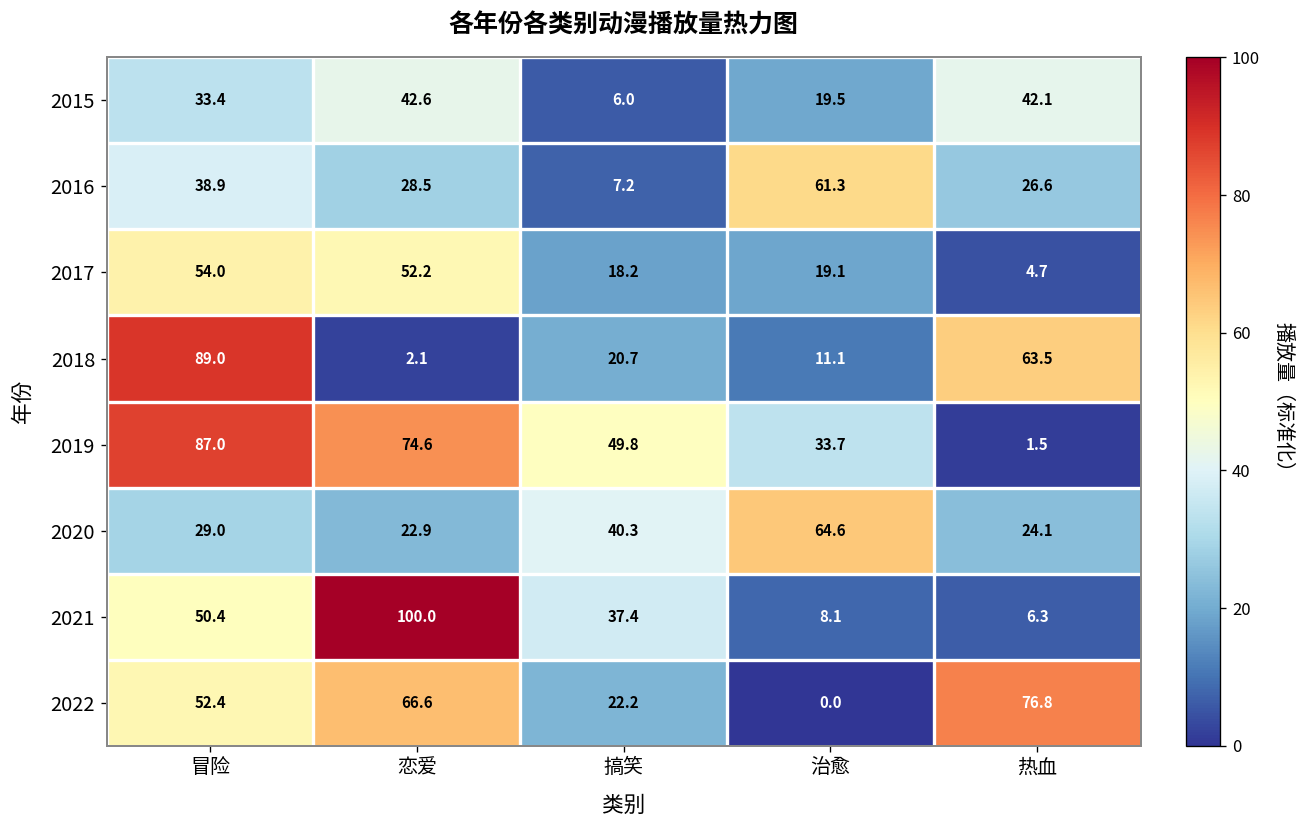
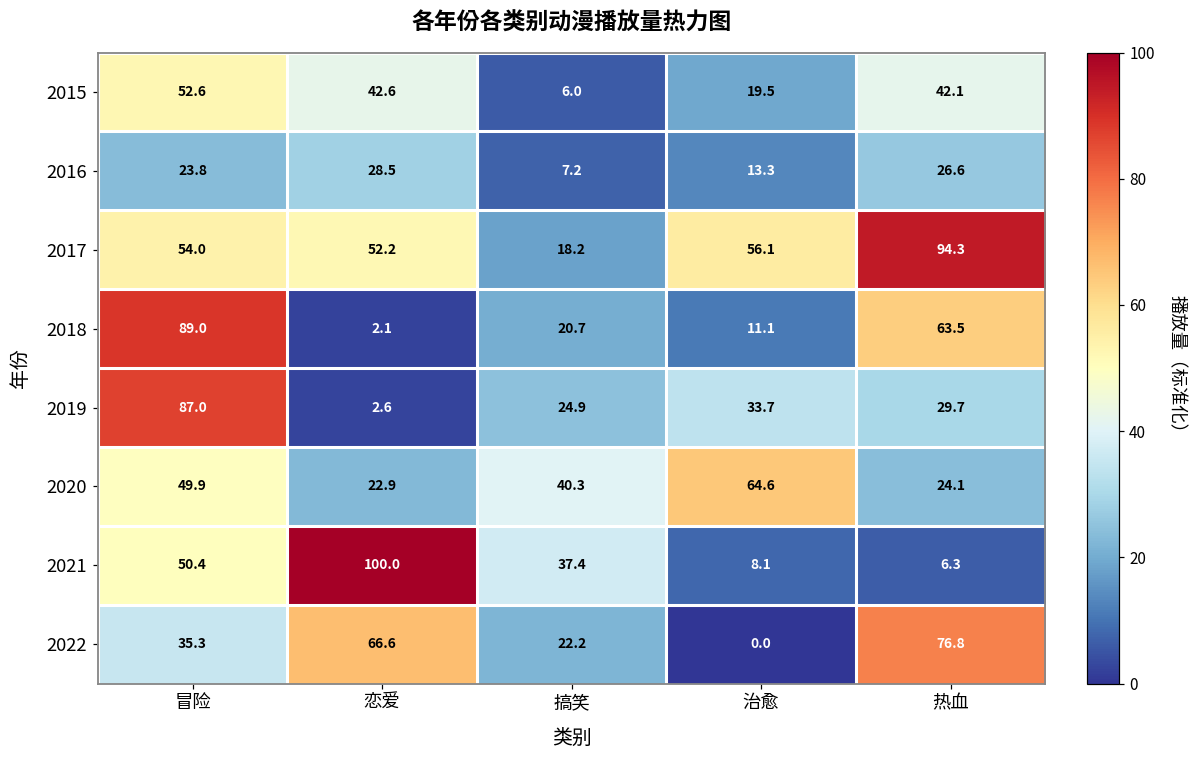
  {
    "2015": {
-     "冒险": 33.4,
+     "冒险": 52.6,
      "恋爱": 42.6,
      "搞笑": 6.0,
      "治愈": 19.5,
      "热血": 42.1
    },
    "2016": {
-     "冒险": 38.9,
+     "冒险": 23.8,
      "恋爱": 28.5,
      "搞笑": 7.2,
-     "治愈": 61.3,
+     "治愈": 13.3,
      "热血": 26.6
    },
    "2017": {
      "冒险": 54.0,
      "恋爱": 52.2,
      "搞笑": 18.2,
-     "治愈": 19.1,
-     "热血": 4.7
+     "治愈": 56.1,
+     "热血": 94.3
    },
    "2018": {
      "冒险": 89.0,
      "恋爱": 2.1,
      "搞笑": 20.7,
      "治愈": 11.1,
      "热血": 63.5
    },
    "2019": {
      "冒险": 87.0,
-     "恋爱": 74.6,
-     "搞笑": 49.8,
+     "恋爱": 2.6,
+     "搞笑": 24.9,
      "治愈": 33.7,
-     "热血": 1.5
+     "热血": 29.7
    },
    "2020": {
-     "冒险": 29.0,
+     "冒险": 49.9,
      "恋爱": 22.9,
      "搞笑": 40.3,
      "治愈": 64.6,
      "热血": 24.1
    },
    "2021": {
      "冒险": 50.4,
      "恋爱": 100.0,
      "搞笑": 37.4,
      "治愈": 8.1,
      "热血": 6.3
    },
    "2022": {
-     "冒险": 52.4,
+     "冒险": 35.3,
      "恋爱": 66.6,
      "搞笑": 22.2,
      "治愈": 0.0,
      "热血": 76.8
    }
  }
